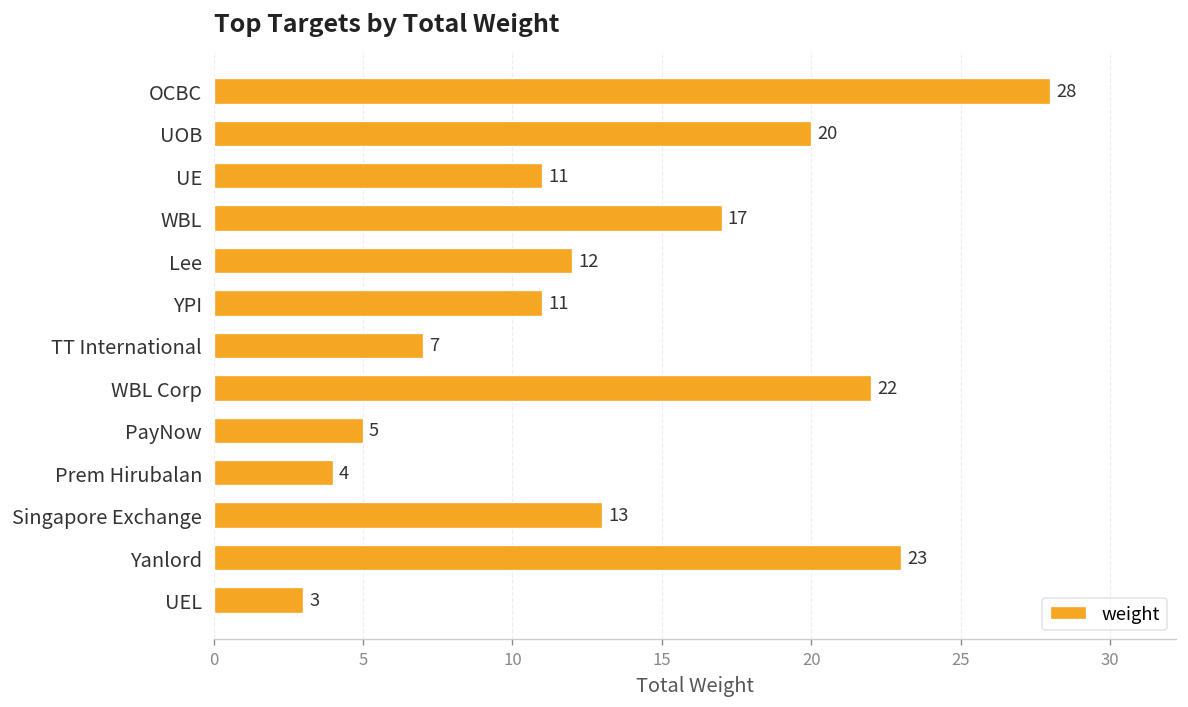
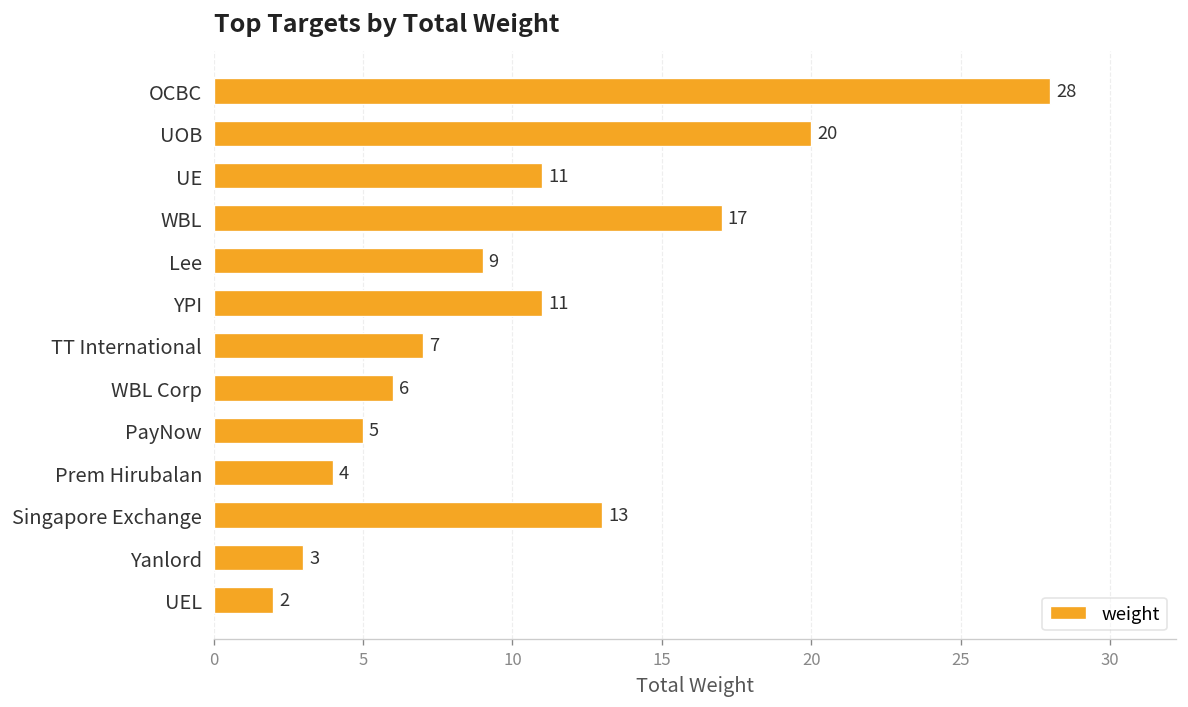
  {
    "OCBC": 28,
    "UOB": 20,
    "UE": 11,
    "WBL": 17,
-   "Lee": 12,
+   "Lee": 9,
    "YPI": 11,
    "TT International": 7,
-   "WBL Corp": 22,
+   "WBL Corp": 6,
    "PayNow": 5,
    "Prem Hirubalan": 4,
    "Singapore Exchange": 13,
-   "Yanlord": 23,
-   "UEL": 3
+   "Yanlord": 3,
+   "UEL": 2
  }
